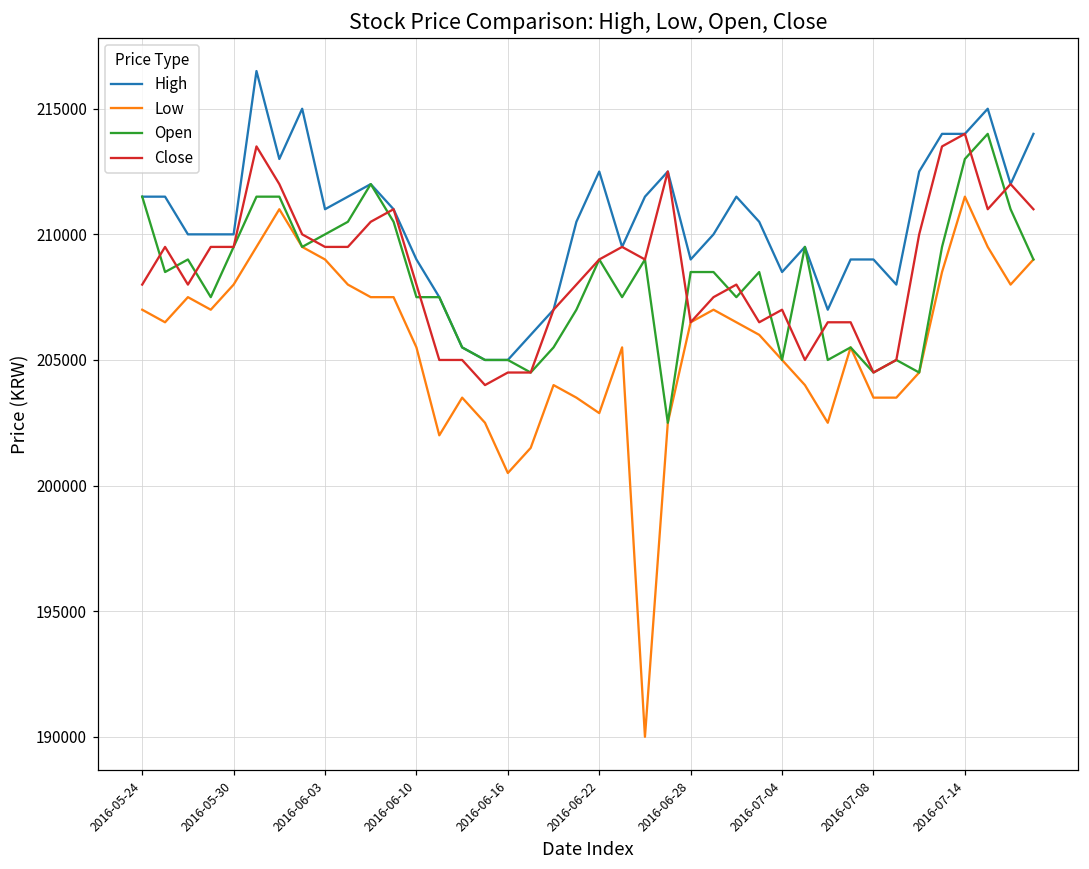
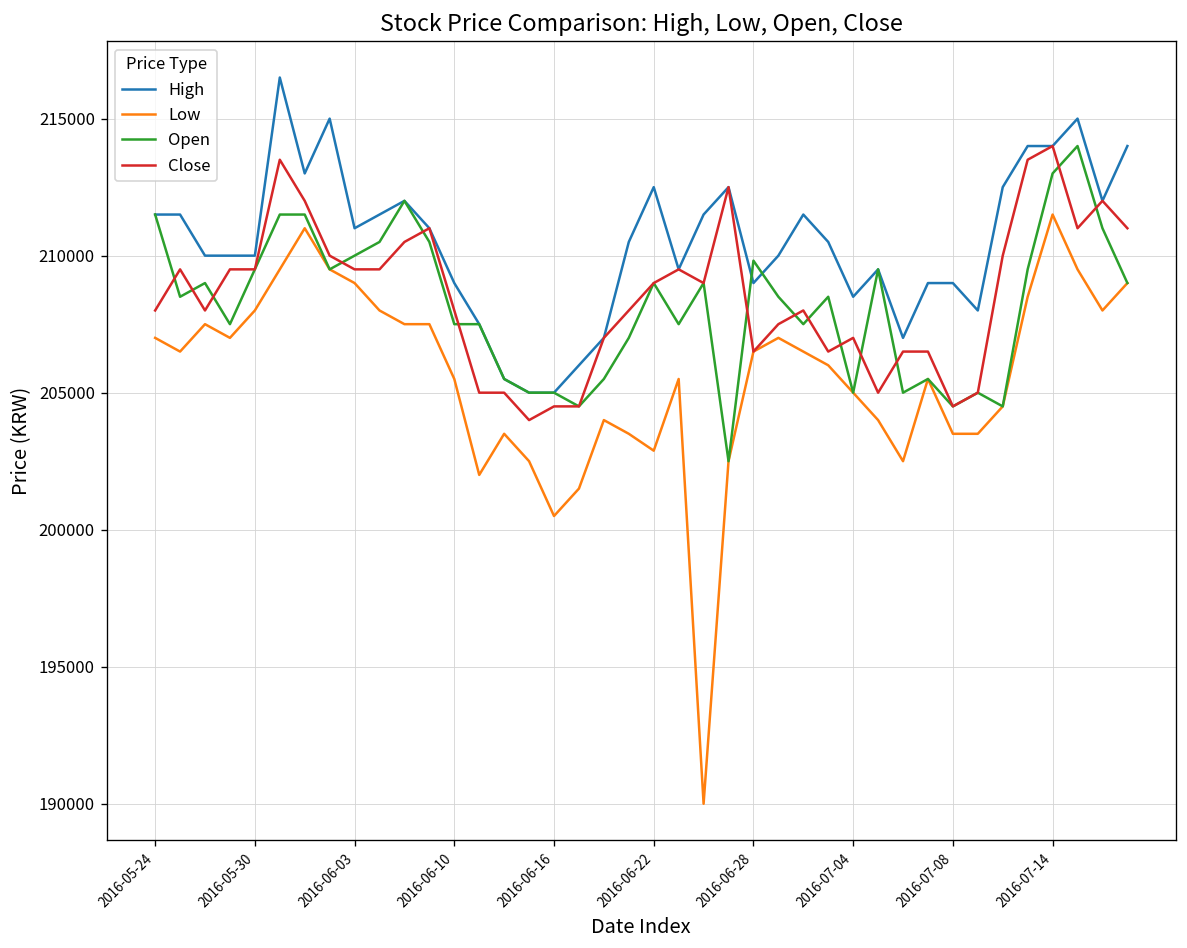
  {
    "High": {
      "2016-05-30": 210000,
      "2016-06-03": 211000,
      "2016-06-10": 209000,
      "2016-06-22": 212500,
      "2016-06-28": 209000,
      "2016-07-04": 208500,
      "2016-07-08": 209000
    },
    "Low": {
      "2016-05-24": 207000,
      "2016-05-30": 208000,
      "2016-06-03": 209000,
      "2016-06-10": 205500,
      "2016-06-16": 200500,
      "2016-06-22": 202900,
      "2016-07-08": 203500,
      "2016-07-14": 211500
    },
    "Open": {
      "2016-06-03": 210000,
      "2016-06-10": 207500,
-     "2016-06-28": 208500,
+     "2016-06-28": 209800,
      "2016-07-14": 213000
    },
    "Close": {
      "2016-05-24": 208000,
      "2016-06-03": 209500,
      "2016-06-10": 208000,
      "2016-06-16": 204500,
      "2016-07-04": 207000
    }
  }
